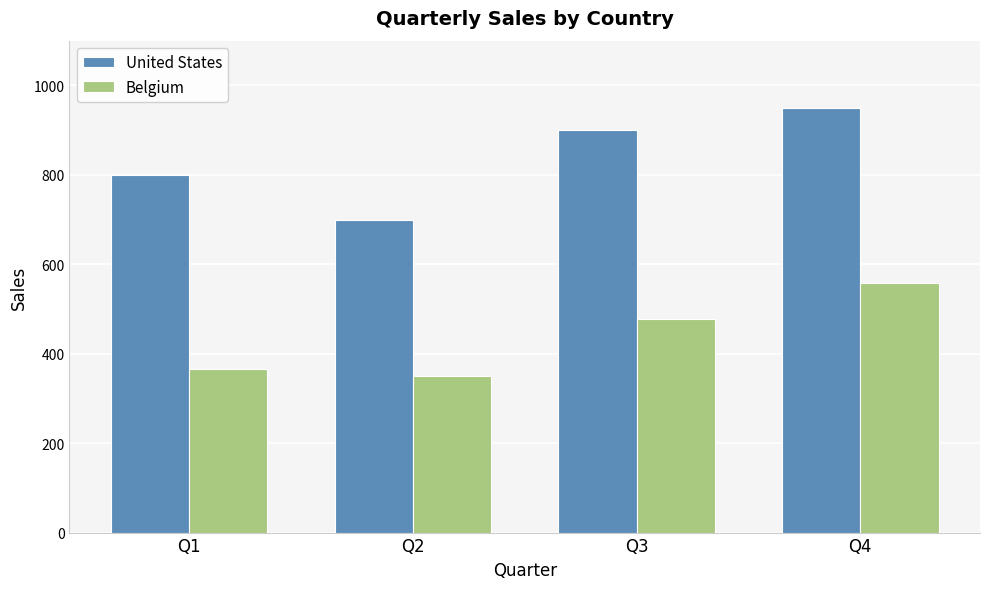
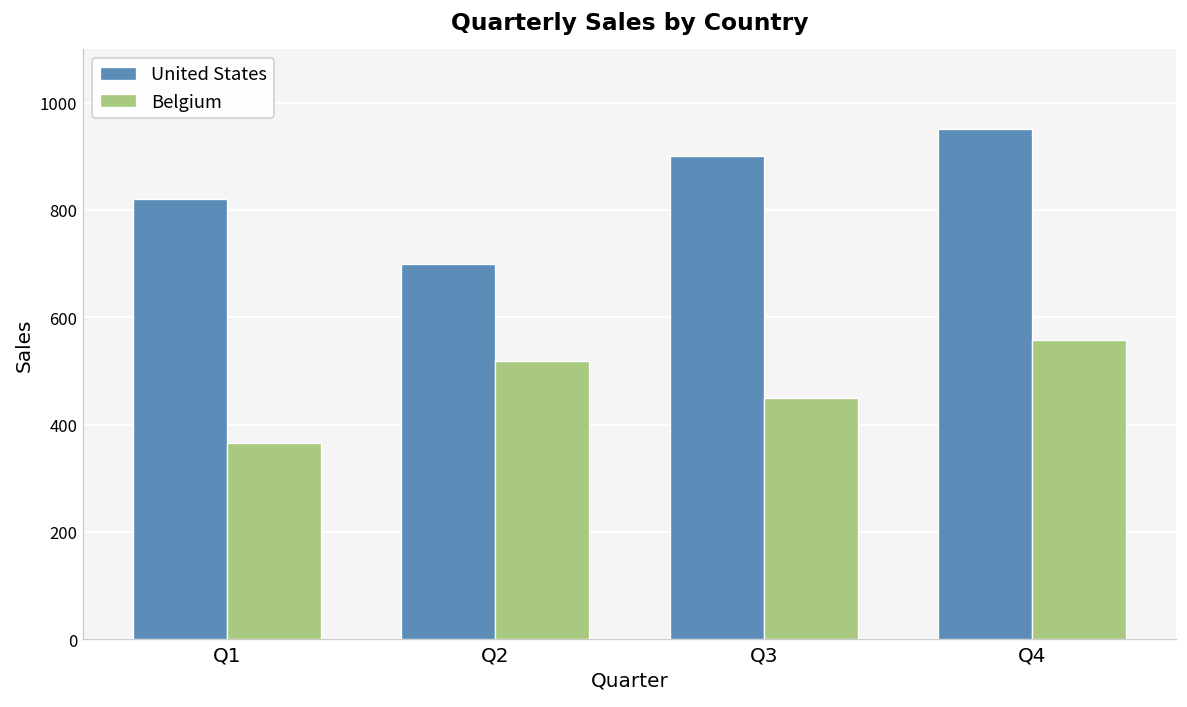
  {
    "United States": {
-     "Q1": 800,
+     "Q1": 820,
      "Q2": 700,
      "Q3": 900,
      "Q4": 950
    },
    "Belgium": {
      "Q1": 370,
-     "Q2": 350,
-     "Q3": 480,
+     "Q2": 520,
+     "Q3": 450,
      "Q4": 560
    }
  }
